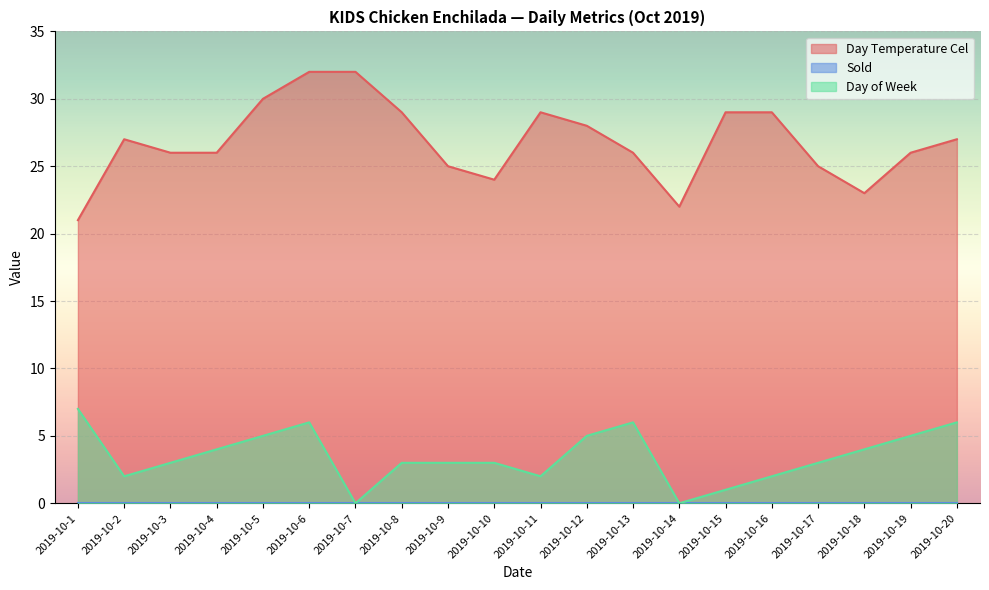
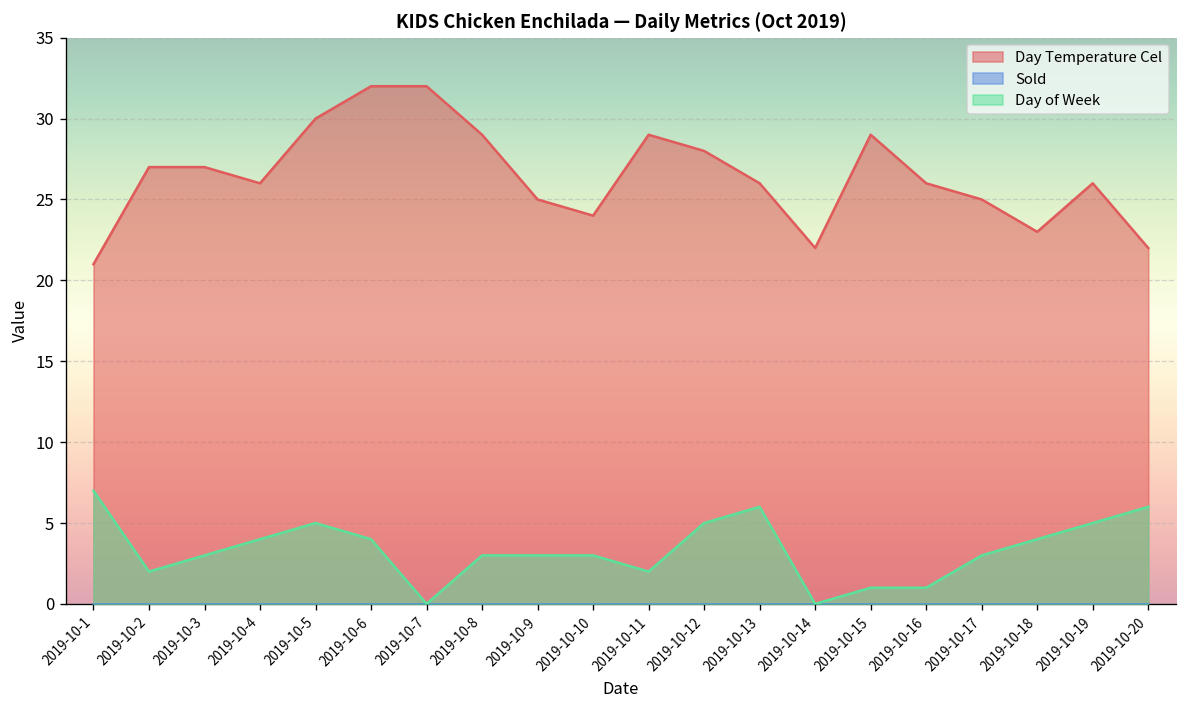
  {
    "Day Temperature Cel": {
      "2019-10-1": 21,
      "2019-10-2": 27,
-     "2019-10-3": 26,
+     "2019-10-3": 27,
      "2019-10-4": 26,
      "2019-10-5": 30,
      "2019-10-6": 32,
      "2019-10-7": 32,
      "2019-10-8": 29,
      "2019-10-9": 25,
      "2019-10-10": 24,
      "2019-10-11": 29,
      "2019-10-12": 28,
      "2019-10-13": 26,
      "2019-10-14": 22,
      "2019-10-15": 29,
-     "2019-10-16": 29,
+     "2019-10-16": 26,
      "2019-10-17": 25,
      "2019-10-18": 23,
      "2019-10-19": 26,
-     "2019-10-20": 27
+     "2019-10-20": 22
    },
    "Sold": {
      "2019-10-1": 0,
      "2019-10-2": 0,
      "2019-10-3": 0,
      "2019-10-4": 0,
      "2019-10-5": 0,
      "2019-10-6": 0,
      "2019-10-8": 0,
      "2019-10-9": 0,
      "2019-10-10": 0,
      "2019-10-11": 0,
      "2019-10-12": 0,
      "2019-10-13": 0,
      "2019-10-15": 0,
      "2019-10-16": 0,
      "2019-10-17": 0,
      "2019-10-18": 0,
      "2019-10-19": 0,
      "2019-10-20": 0
    },
    "Day of Week": {
      "2019-10-1": 7,
      "2019-10-2": 2,
      "2019-10-3": 3,
      "2019-10-4": 4,
      "2019-10-5": 5,
-     "2019-10-6": 6,
+     "2019-10-6": 4,
      "2019-10-8": 3,
      "2019-10-9": 3,
      "2019-10-10": 3,
      "2019-10-11": 2,
      "2019-10-12": 5,
      "2019-10-13": 6,
      "2019-10-15": 1,
-     "2019-10-16": 2,
+     "2019-10-16": 1,
      "2019-10-17": 3,
      "2019-10-18": 4,
      "2019-10-19": 5,
      "2019-10-20": 6
    }
  }
